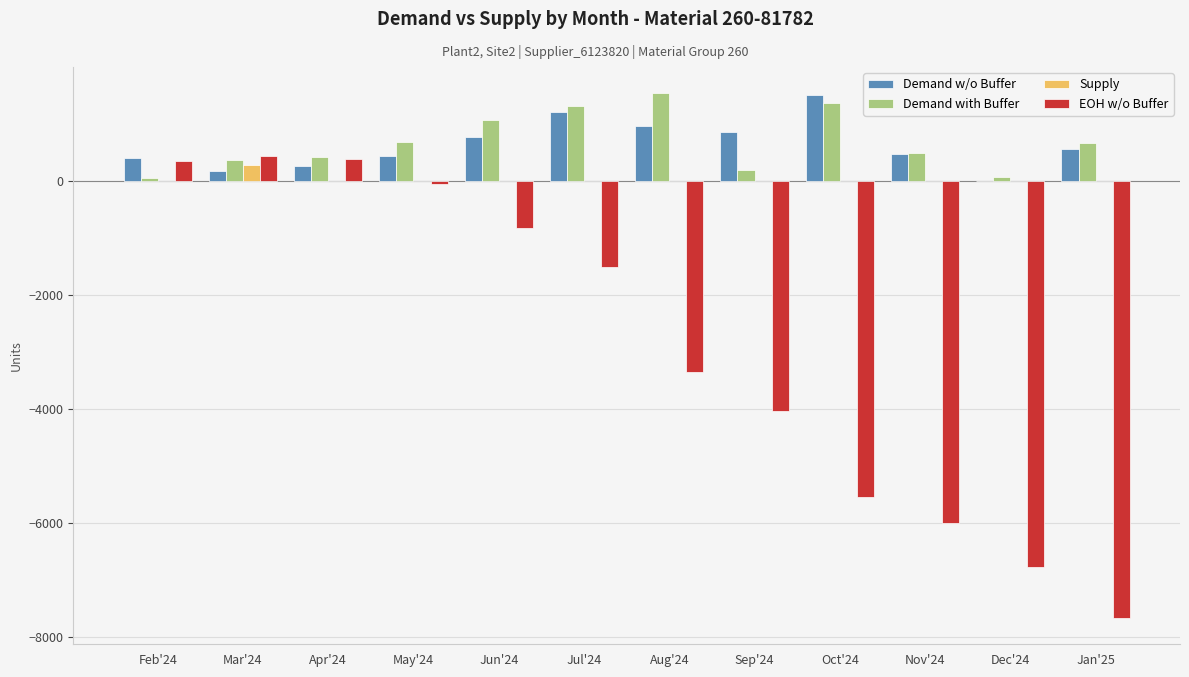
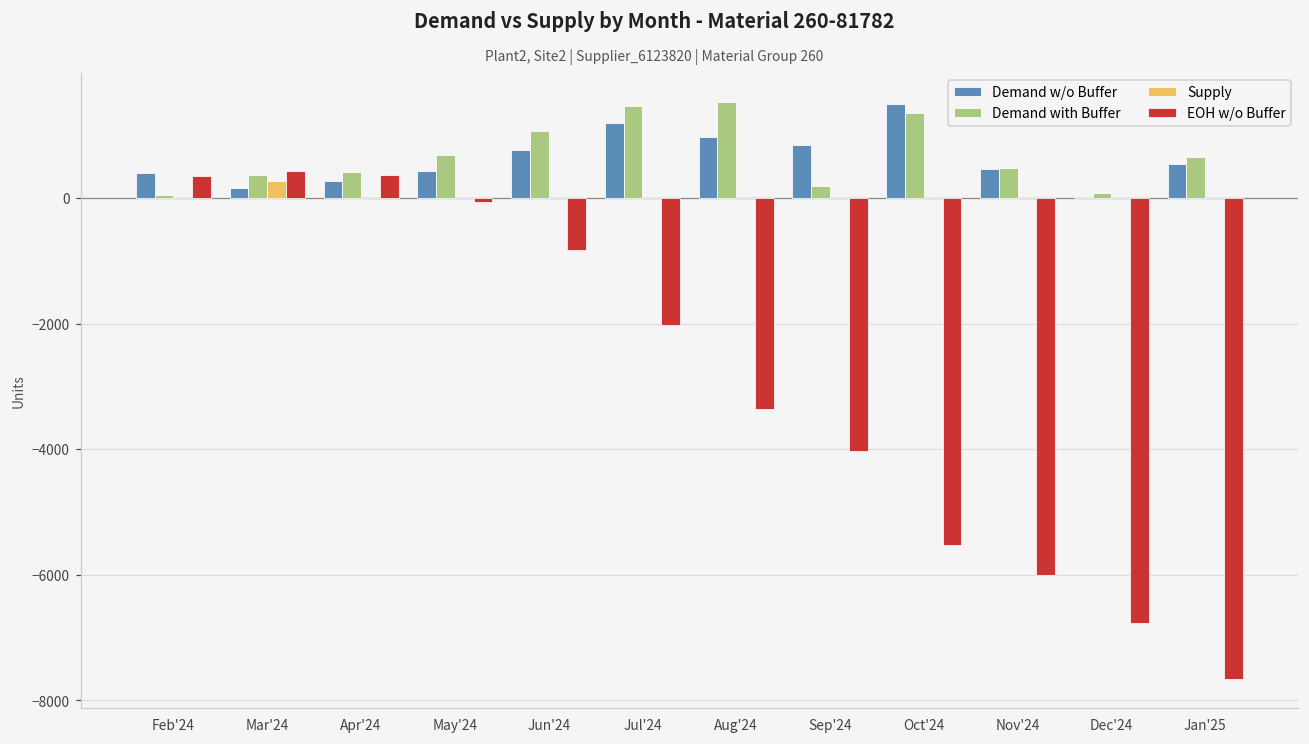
  {
    "Demand w/o Buffer": {
      "Feb'24": 400,
      "Mar'24": 200,
      "Apr'24": 300,
      "May'24": 400,
      "Jun'24": 800,
      "Jul'24": 1200,
      "Aug'24": 1000,
      "Sep'24": 900,
      "Oct'24": 1500,
      "Nov'24": 500,
      "Dec'24": 0,
      "Jan'25": 500
    },
    "Demand with Buffer": {
      "Feb'24": 100,
      "Mar'24": 400,
      "Apr'24": 400,
      "May'24": 700,
      "Jun'24": 1100,
-     "Jul'24": 1300,
+     "Jul'24": 1500,
      "Aug'24": 1500,
      "Sep'24": 200,
      "Oct'24": 1400,
      "Nov'24": 500,
      "Dec'24": 100,
      "Jan'25": 700
    },
    "Supply": {
      "Feb'24": 0,
      "Mar'24": 300,
      "Apr'24": 0,
      "May'24": 0,
      "Jun'24": 0,
      "Jul'24": 0,
      "Aug'24": 0,
      "Sep'24": 0,
      "Oct'24": 0,
      "Nov'24": 0,
      "Dec'24": 0,
      "Jan'25": 0
    },
    "EOH w/o Buffer": {
      "Feb'24": 300,
      "Mar'24": 400,
      "Apr'24": 400,
      "May'24": -100,
      "Jun'24": -800,
-     "Jul'24": -1500,
+     "Jul'24": -2000,
      "Aug'24": -3400,
      "Sep'24": -4000,
      "Oct'24": -5500,
      "Nov'24": -6000,
      "Dec'24": -6800,
      "Jan'25": -7700
    }
  }
